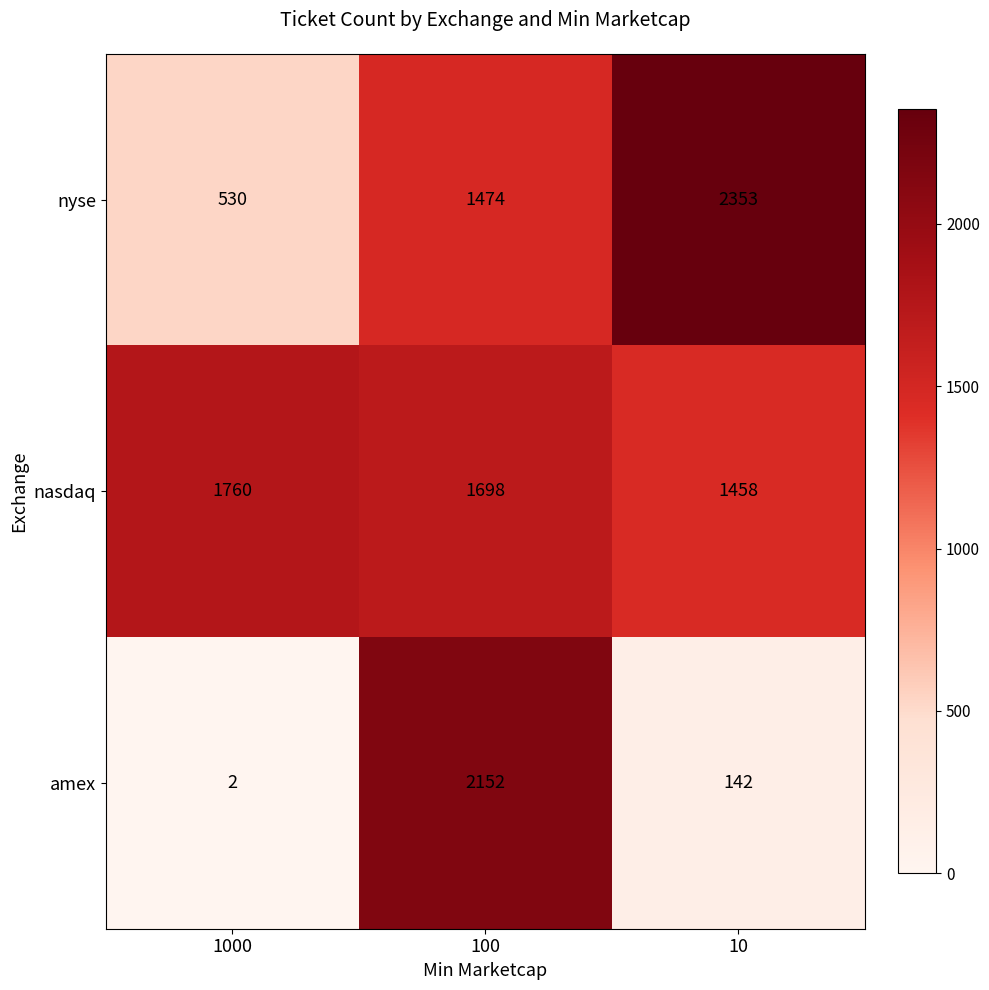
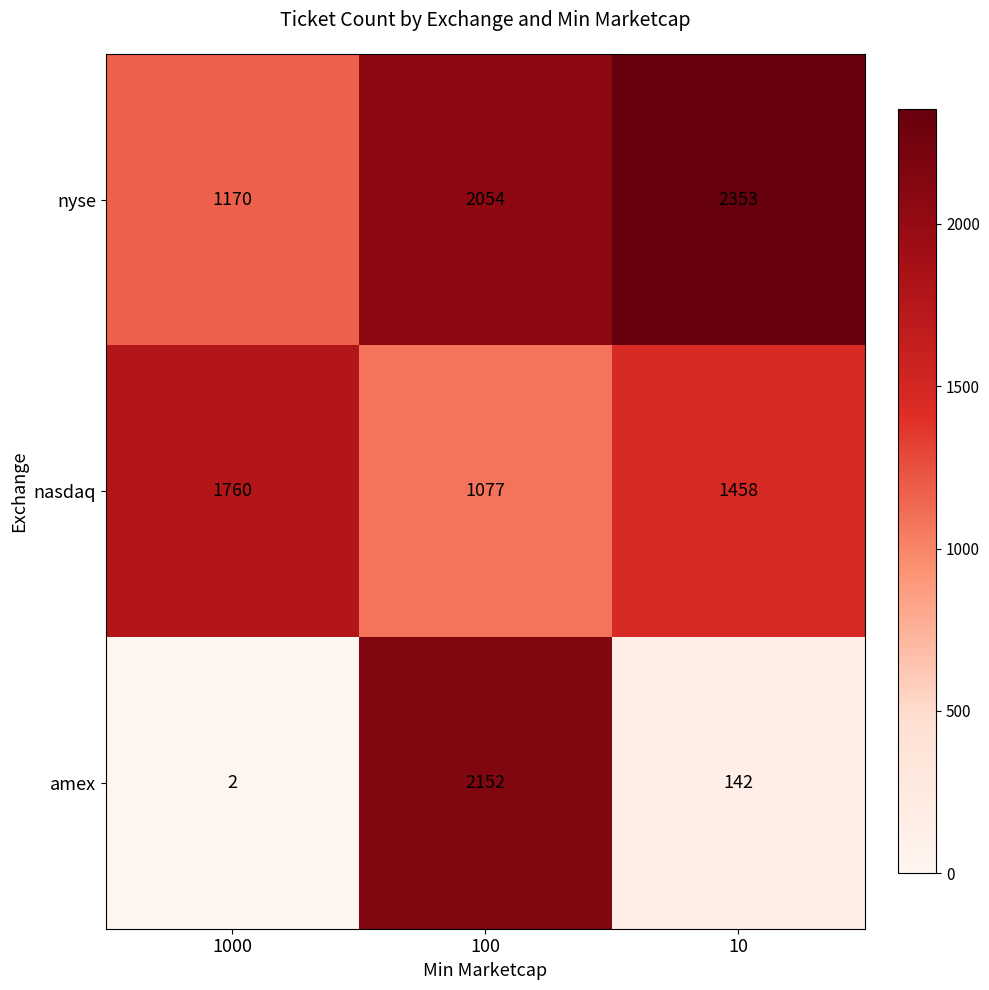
  {
    "nyse": {
-     "1000": 530,
-     "100": 1474,
+     "1000": 1170,
+     "100": 2054,
      "10": 2353
    },
    "nasdaq": {
      "1000": 1760,
-     "100": 1698,
+     "100": 1077,
      "10": 1458
    },
    "amex": {
      "1000": 2,
      "100": 2152,
      "10": 142
    }
  }
